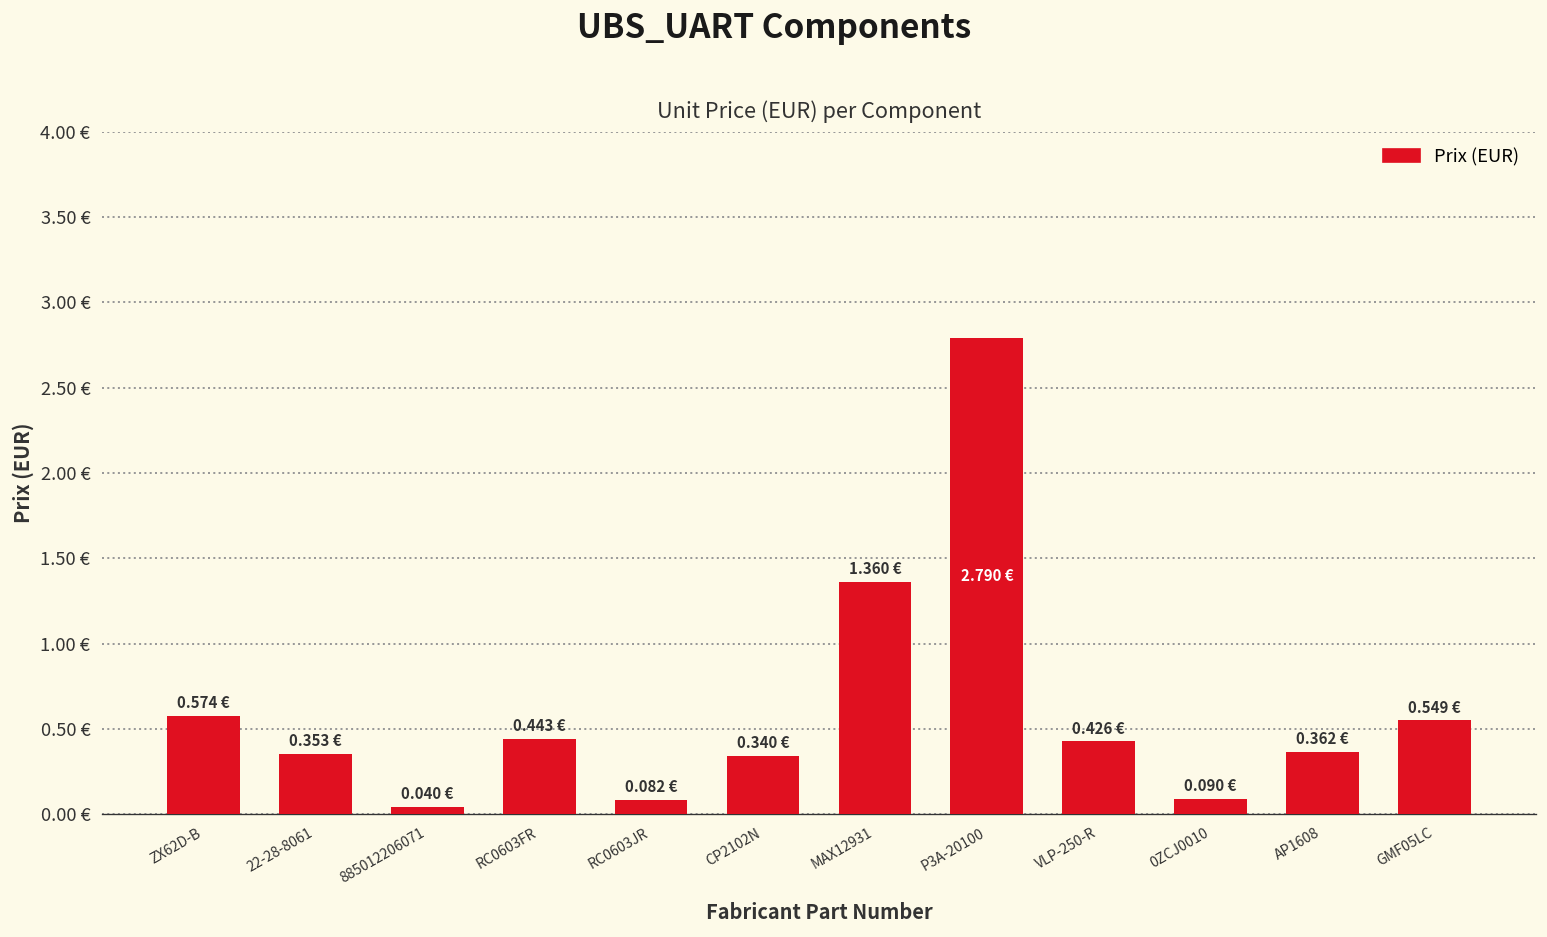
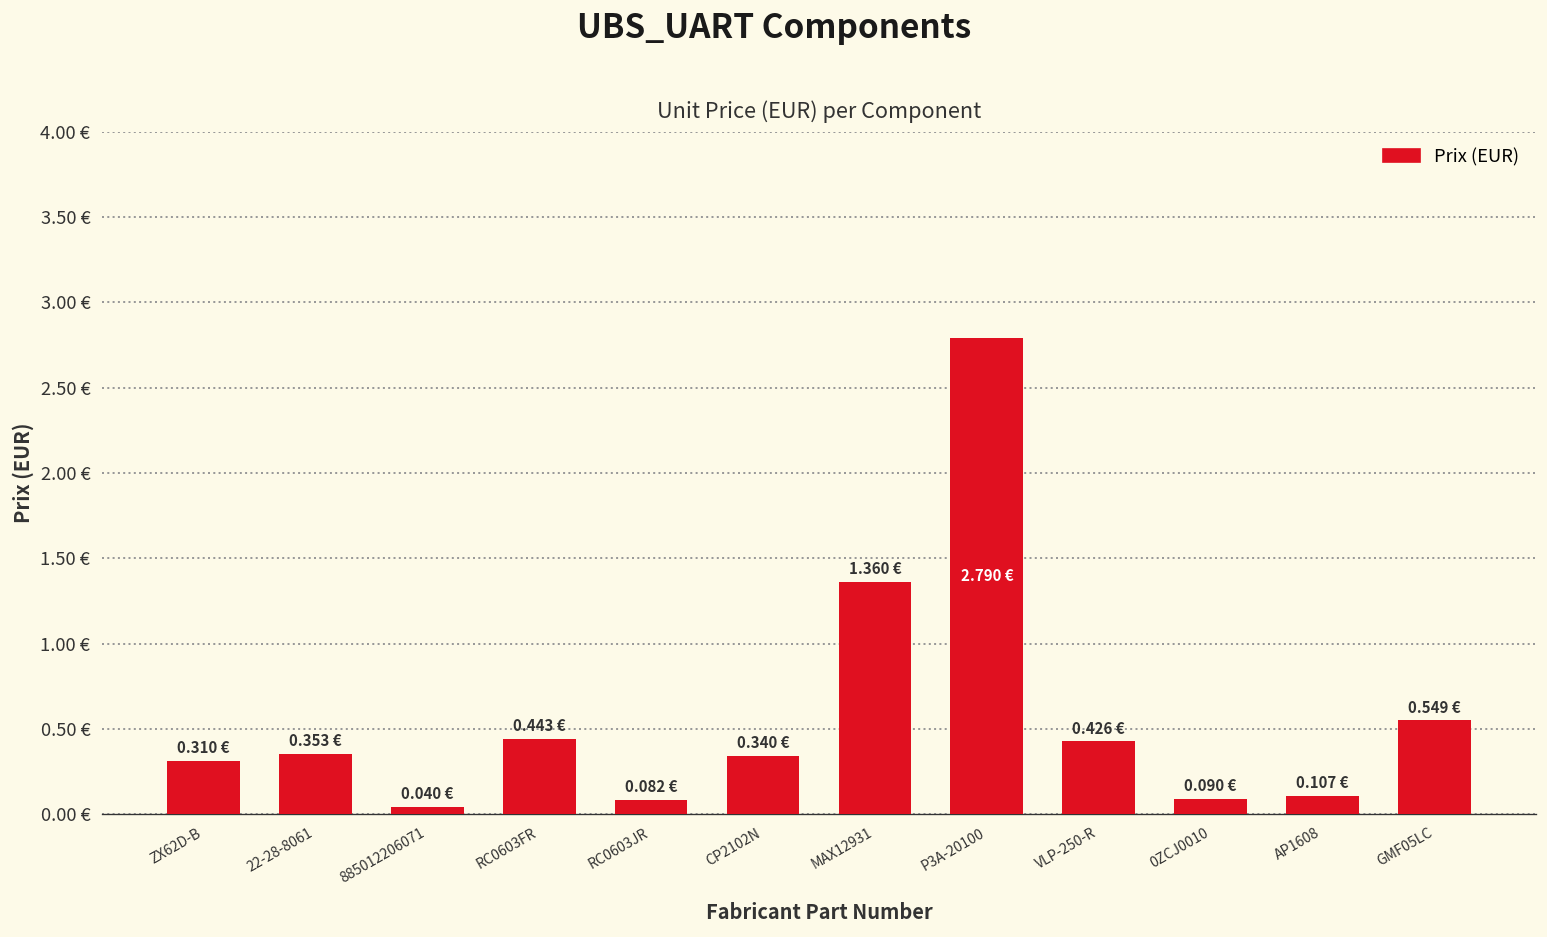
  {
-   "ZX62D-B": 0.574,
+   "ZX62D-B": 0.310,
    "22-28-8061": 0.353,
    "885012206071": 0.040,
    "RC0603FR": 0.443,
    "RC0603JR": 0.082,
    "CP2102N": 0.340,
    "MAX12931": 1.360,
    "P3A-20100": 2.790,
    "VLP-250-R": 0.426,
    "0ZCJ0010": 0.090,
-   "AP1608": 0.362,
+   "AP1608": 0.107,
    "GMF05LC": 0.549
  }
